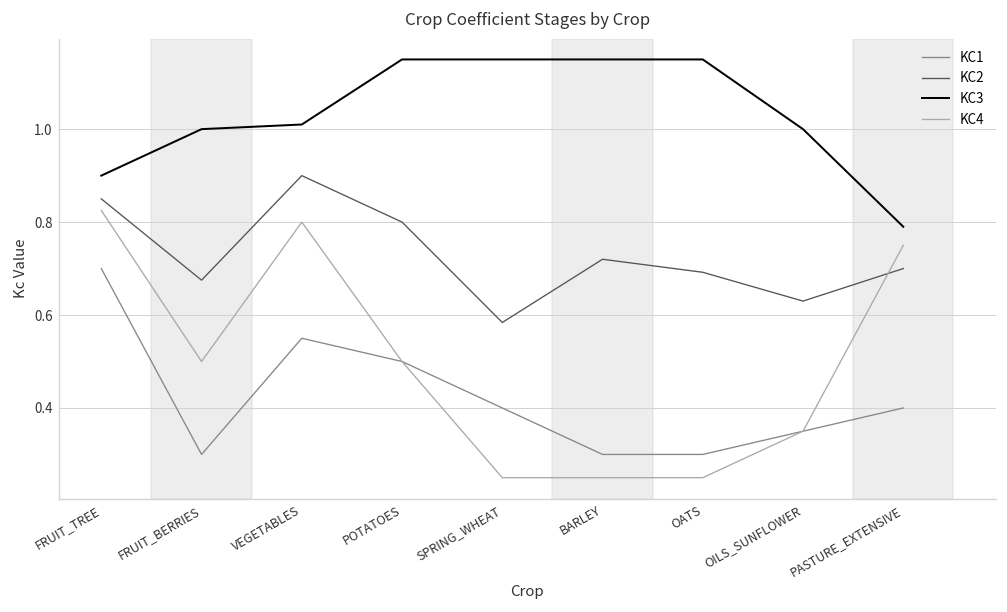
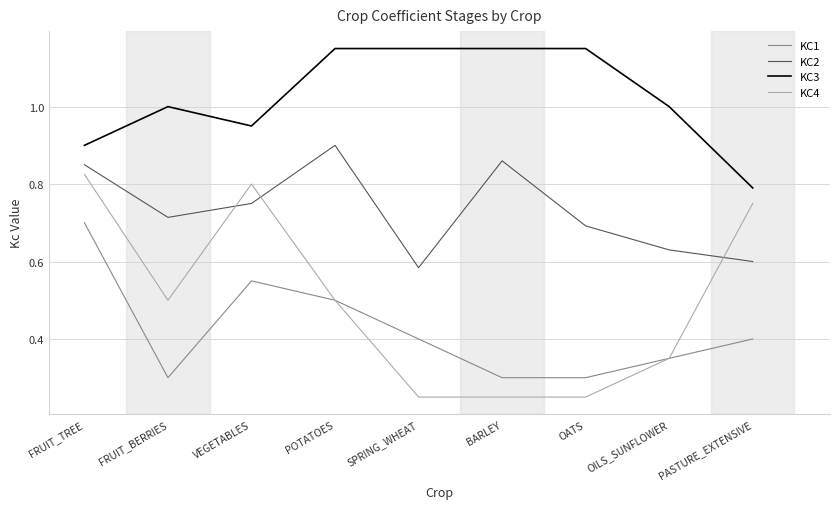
  {
    "KC2": {
      "FRUIT_TREE": 0.85,
-     "FRUIT_BERRIES": 0.68,
-     "VEGETABLES": 0.90,
-     "POTATOES": 0.8,
+     "FRUIT_BERRIES": 0.71,
+     "VEGETABLES": 0.75,
+     "POTATOES": 0.9,
      "SPRING_WHEAT": 0.58,
-     "BARLEY": 0.72,
+     "BARLEY": 0.86,
      "OATS": 0.69,
      "OILS_SUNFLOWER": 0.63,
-     "PASTURE_EXTENSIVE": 0.7
+     "PASTURE_EXTENSIVE": 0.6
    },
    "KC3": {
      "FRUIT_TREE": 0.90,
      "FRUIT_BERRIES": 1.00,
-     "VEGETABLES": 1.01,
+     "VEGETABLES": 0.95,
      "POTATOES": 1.15,
      "SPRING_WHEAT": 1.15,
      "BARLEY": 1.15,
      "OATS": 1.15,
      "OILS_SUNFLOWER": 1.00,
      "PASTURE_EXTENSIVE": 0.79
    }
  }
